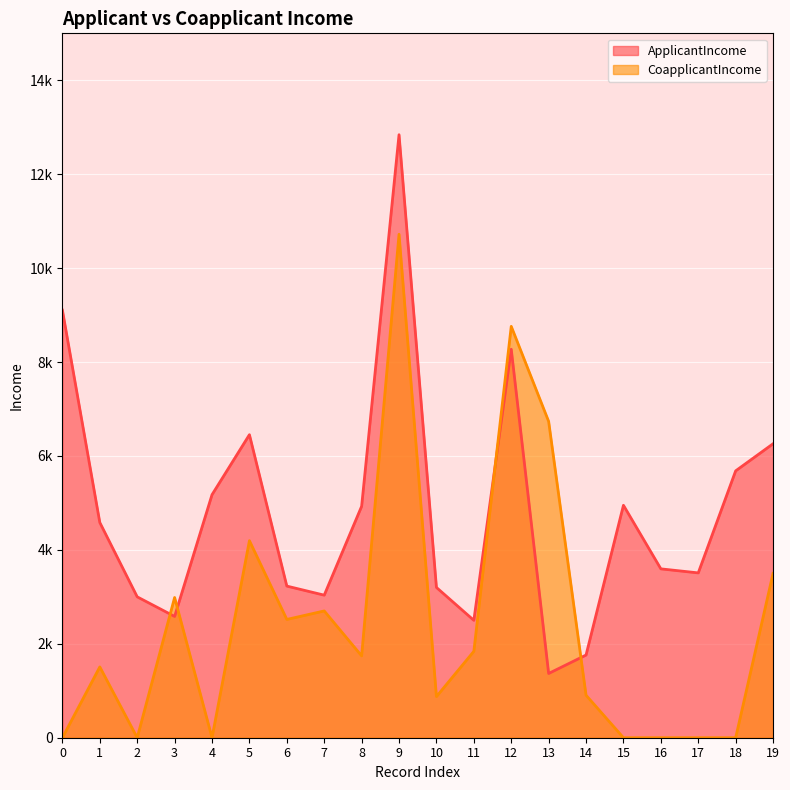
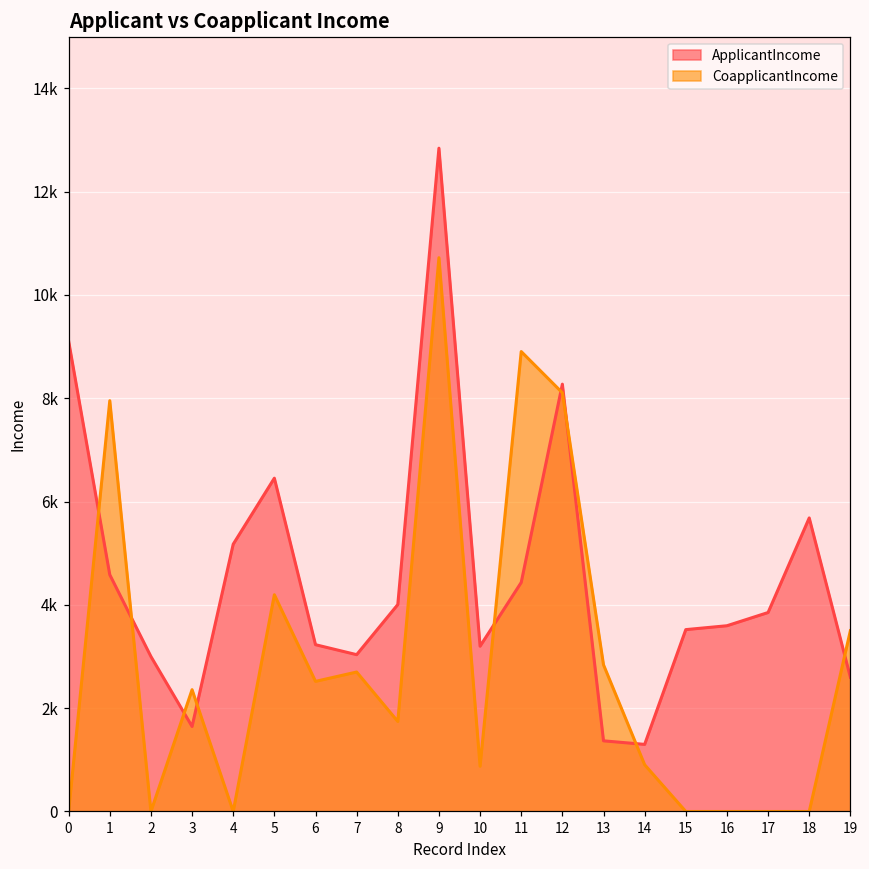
  {
    "ApplicantIncome": {
      "0": 9100,
      "1": 4600,
      "2": 3000,
-     "3": 2600,
+     "3": 1600,
      "4": 5200,
      "5": 6500,
      "6": 3200,
      "7": 3000,
-     "8": 4900,
+     "8": 4000,
      "9": 12800,
      "10": 3200,
-     "11": 2500,
+     "11": 4400,
      "12": 8300,
      "13": 1400,
-     "14": 1800,
-     "15": 5000,
+     "14": 1300,
+     "15": 3500,
      "16": 3600,
-     "17": 3500,
+     "17": 3900,
      "18": 5700,
-     "19": 6300
+     "19": 2600
    },
    "CoapplicantIncome": {
      "0": 0,
-     "1": 1500,
+     "1": 8000,
      "2": 0,
-     "3": 3000,
+     "3": 2400,
      "4": 0,
      "5": 4200,
      "6": 2500,
      "7": 2700,
      "8": 1700,
      "9": 10700,
      "10": 900,
-     "11": 1800,
-     "12": 8800,
-     "13": 6700,
+     "11": 8900,
+     "12": 8100,
+     "13": 2800,
      "14": 900,
      "15": 0,
      "16": 0,
      "17": 0,
      "18": 0,
      "19": 3500
    }
  }
